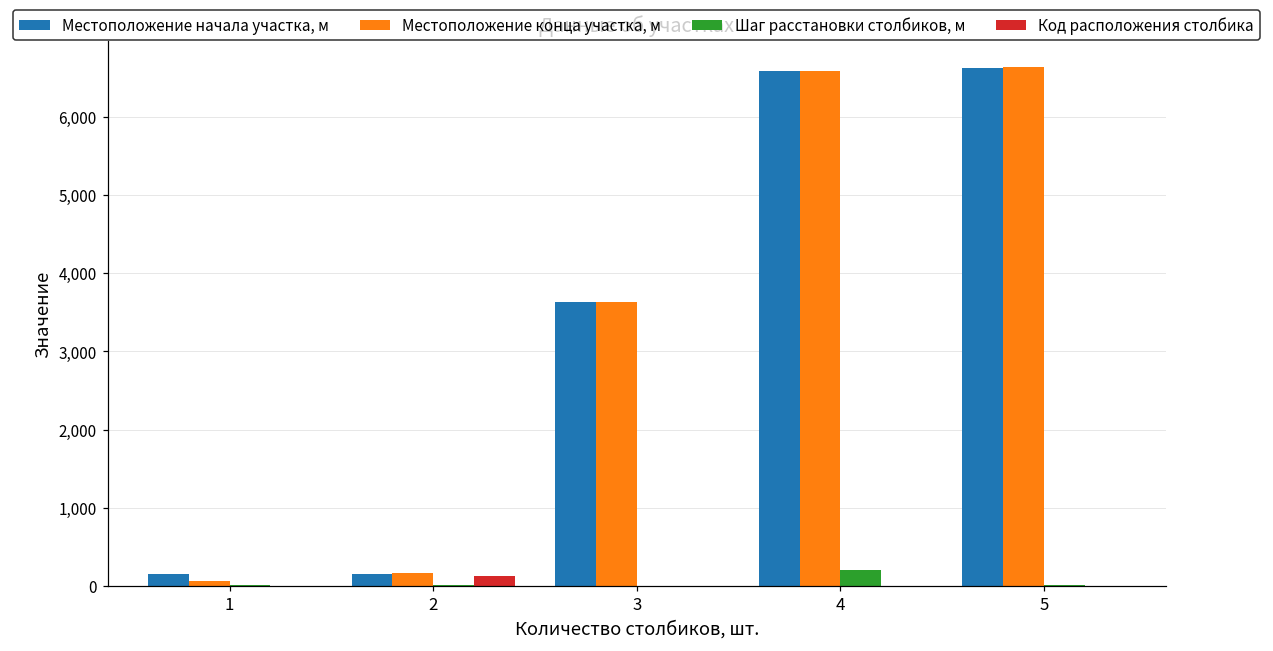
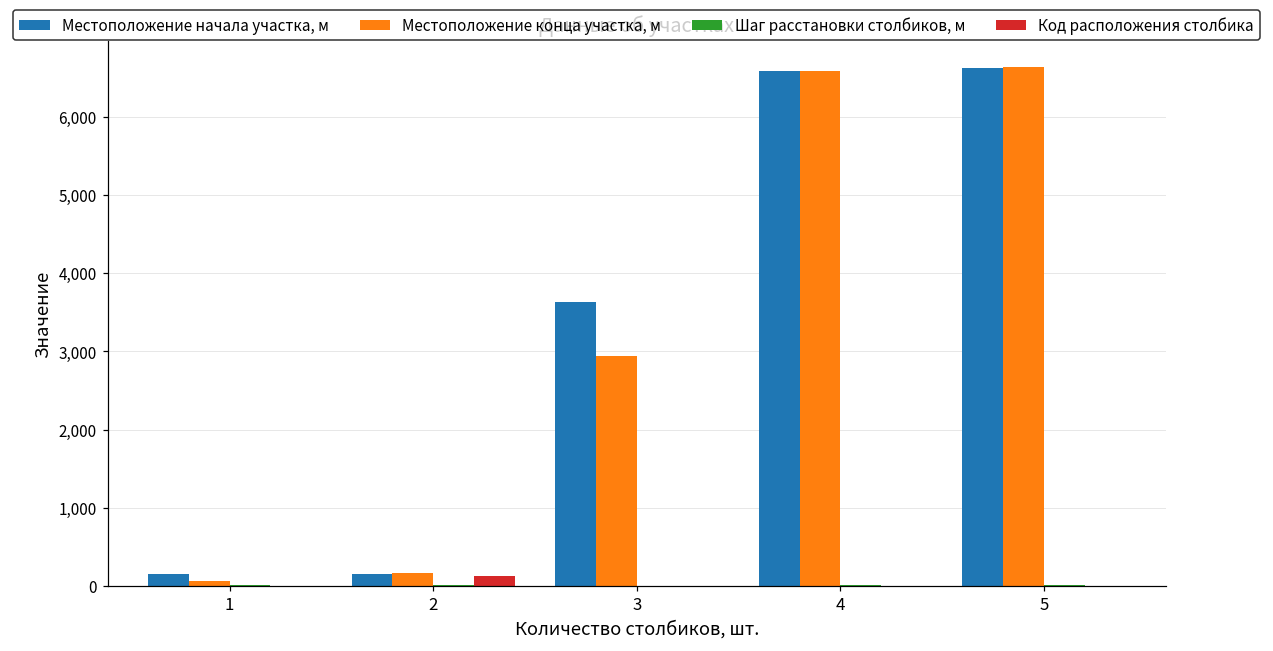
  {
    "Местоположение начала участка, м": {
      "1": "200",
      "2": "200",
      "3": "3,600",
      "4": "6,600",
      "5": "6,600"
    },
    "Местоположение конца участка, м": {
      "1": "100",
      "2": "200",
-     "3": "3,600",
+     "3": "2,900",
      "4": "6,600",
      "5": "6,600"
    },
    "Шаг расстановки столбиков, м": {
      "3": "0",
-     "4": "200"
+     "4": "0"
    },
    "Код расположения столбика": {
      "2": "100"
    }
  }
